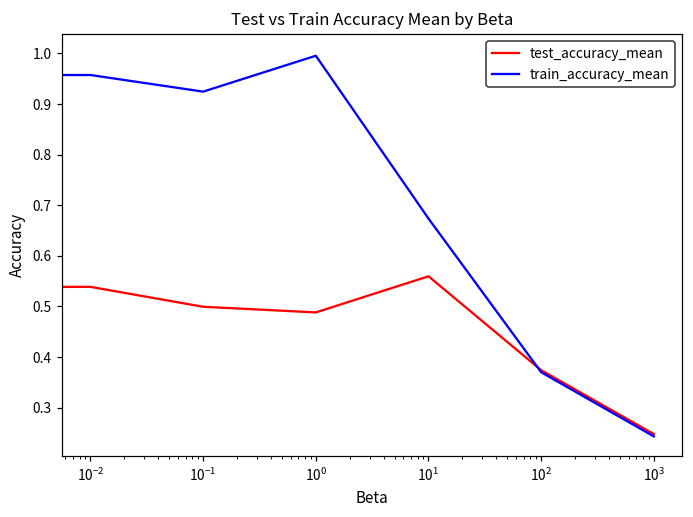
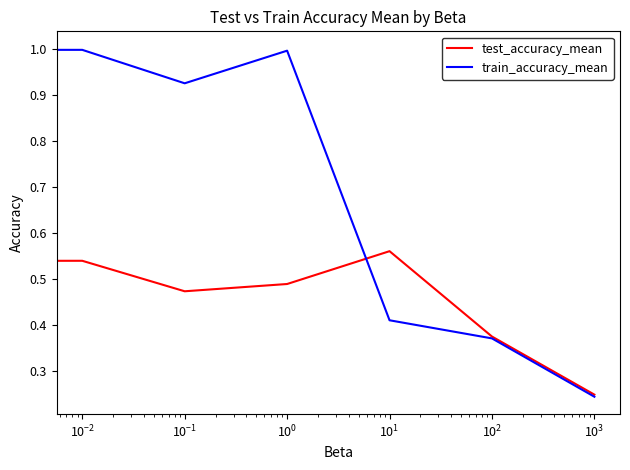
  {
    "test_accuracy_mean": {
      "10^-2": 0.54,
-     "10^-1": 0.50,
+     "10^-1": 0.47,
      "10^0": 0.49,
      "10^1": 0.56
    },
    "train_accuracy_mean": {
-     "10^-2": 0.96,
+     "10^-2": 1.00,
      "10^-1": 0.92,
      "10^0": 1.00,
-     "10^1": 0.67
+     "10^1": 0.41
    }
  }
